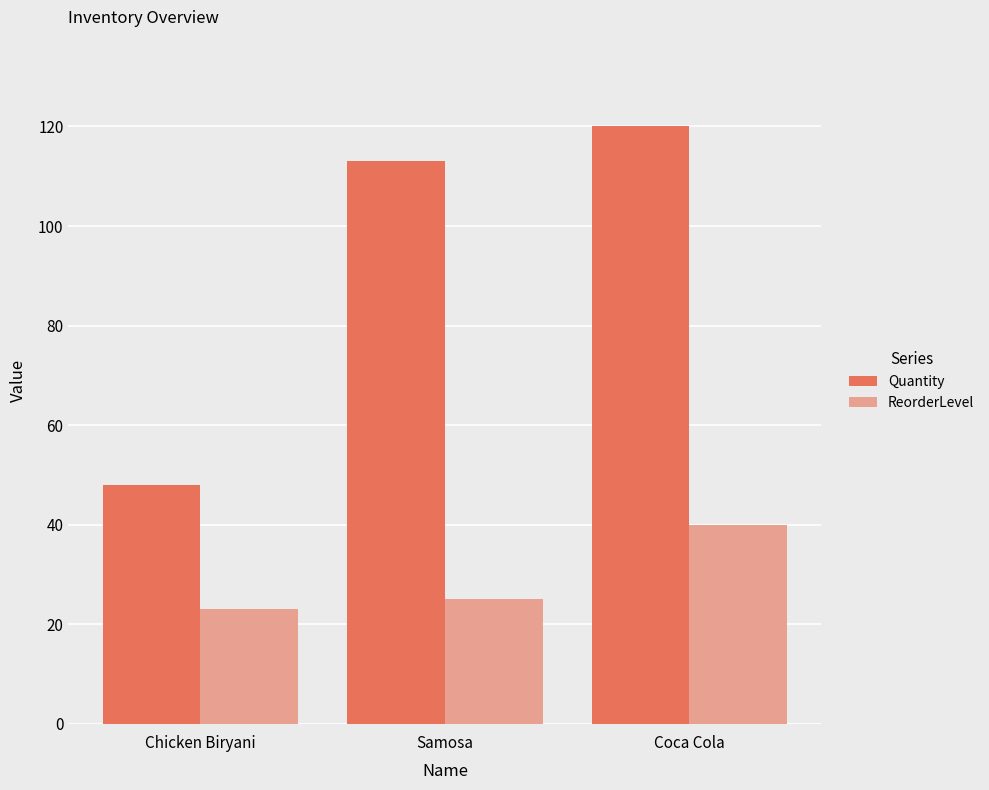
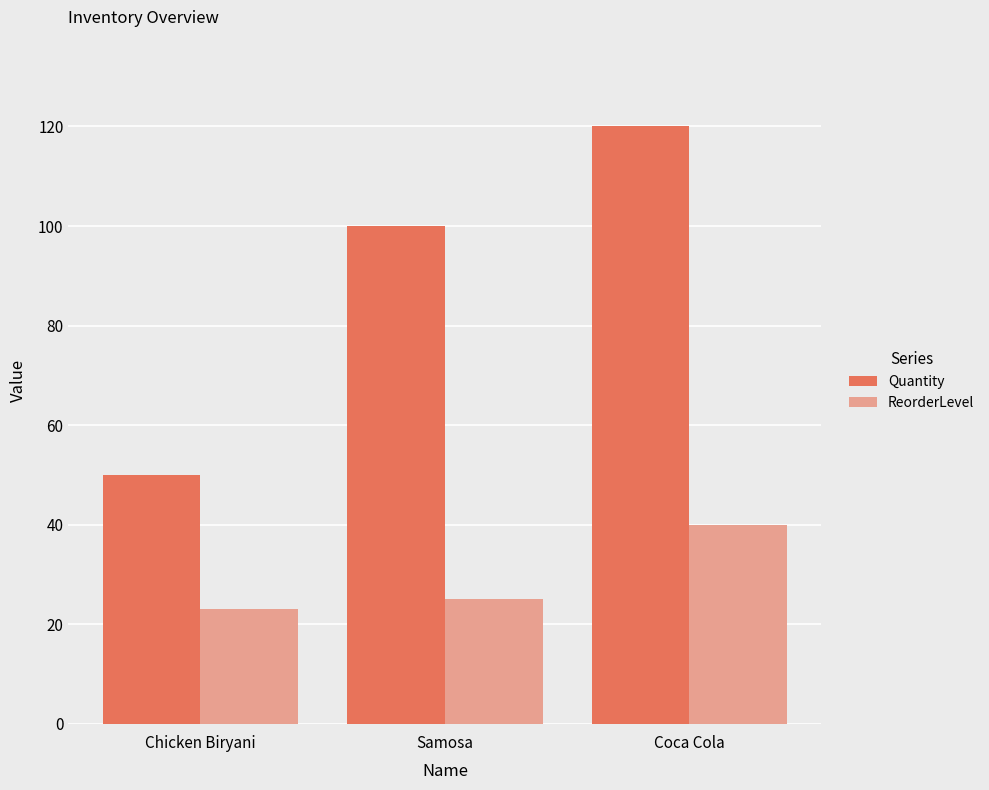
  {
    "Quantity": {
-     "Chicken Biryani": 48,
-     "Samosa": 113,
+     "Chicken Biryani": 50,
+     "Samosa": 100,
      "Coca Cola": 120
    },
    "ReorderLevel": {
      "Chicken Biryani": 23,
      "Samosa": 25,
      "Coca Cola": 40
    }
  }
